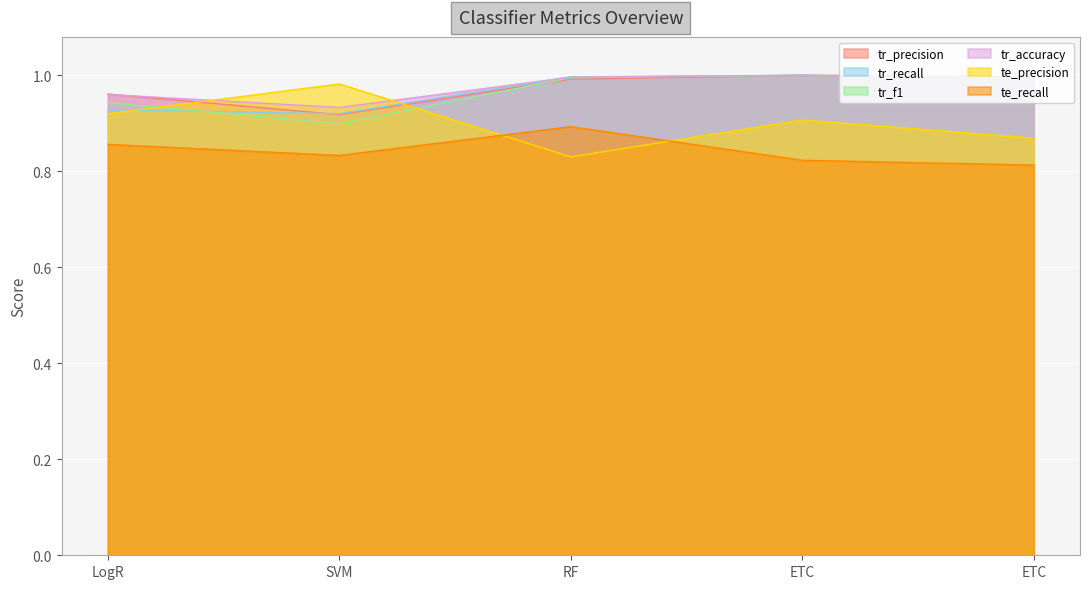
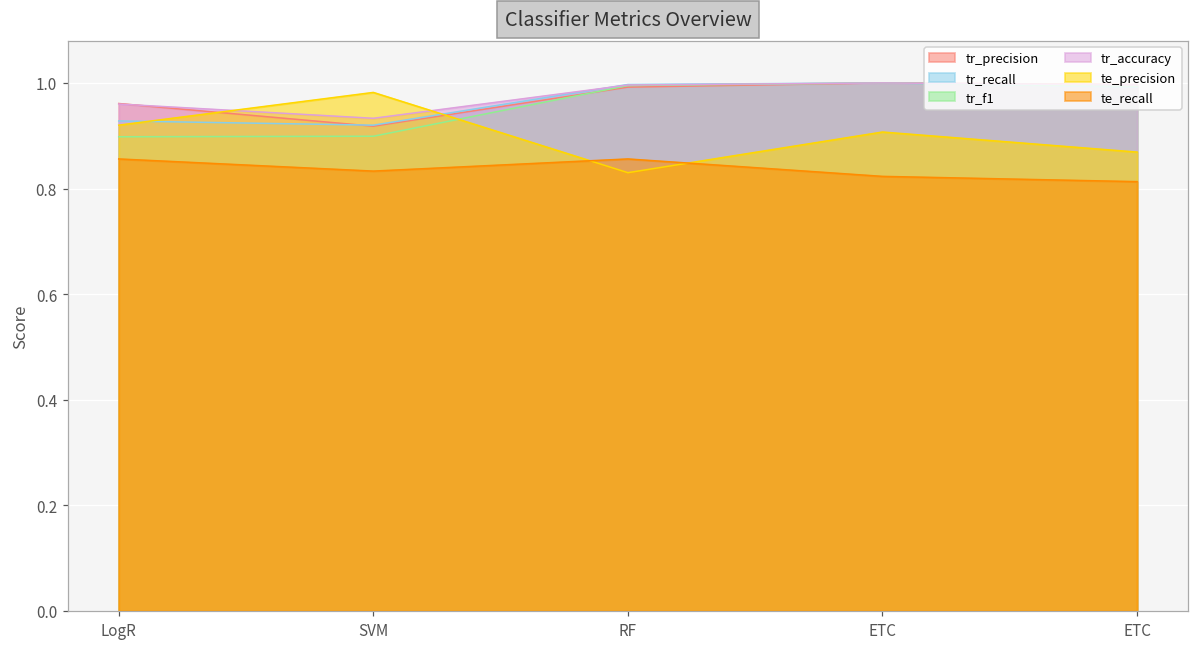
  {
    "tr_recall": {
      "LogR": 0.93
    },
    "tr_f1": {
-     "LogR": 0.94,
+     "LogR": 0.90,
      "SVM": 0.90
    },
    "tr_accuracy": {
      "SVM": 0.93
    },
    "te_precision": {
      "LogR": 0.92,
      "SVM": 0.98,
      "RF": 0.83
    },
    "te_recall": {
      "LogR": 0.86,
      "SVM": 0.83,
-     "RF": 0.89
+     "RF": 0.86
    }
  }
